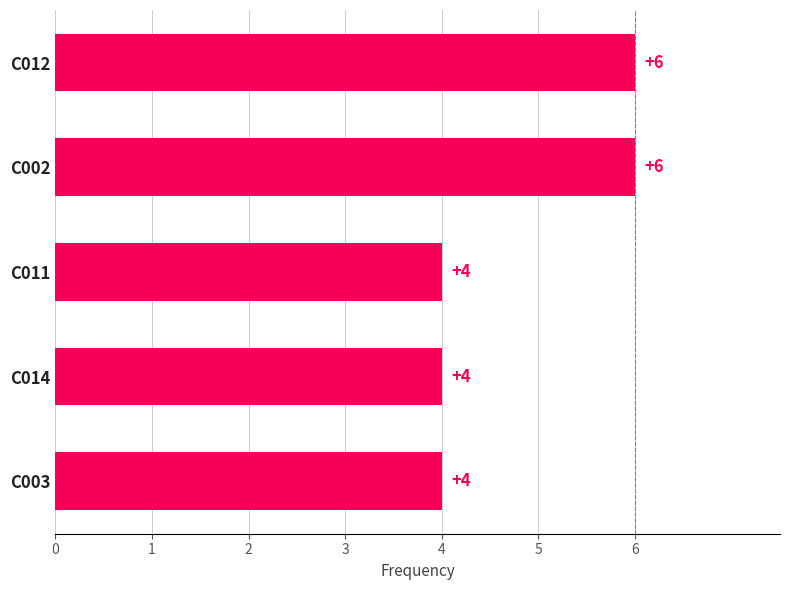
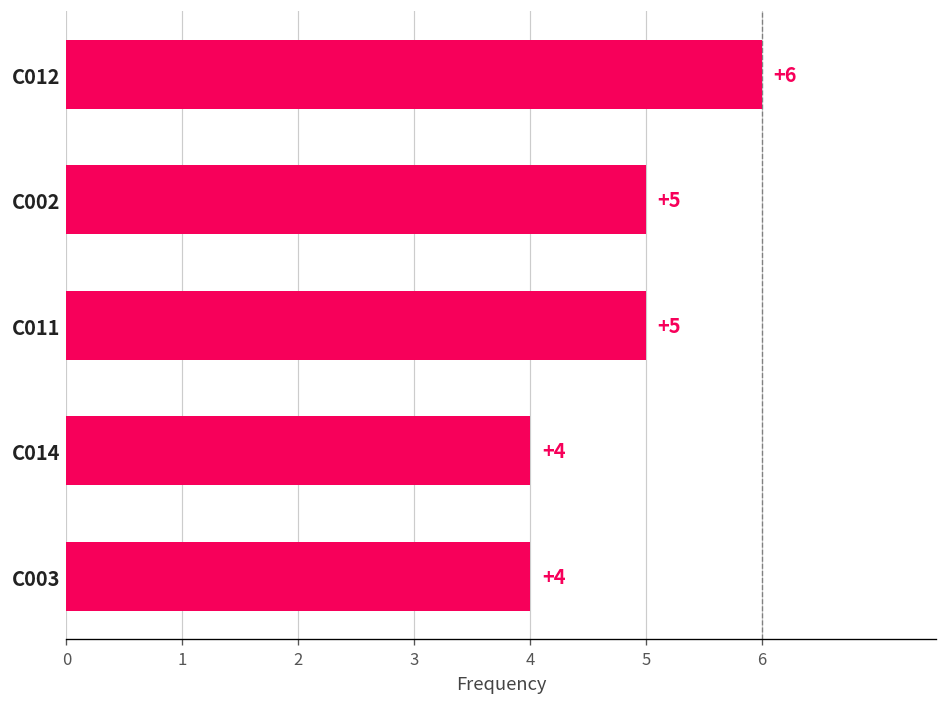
  {
    "C012": "+6",
-   "C002": "+6",
-   "C011": "+4",
+   "C002": "+5",
+   "C011": "+5",
    "C014": "+4",
    "C003": "+4"
  }
